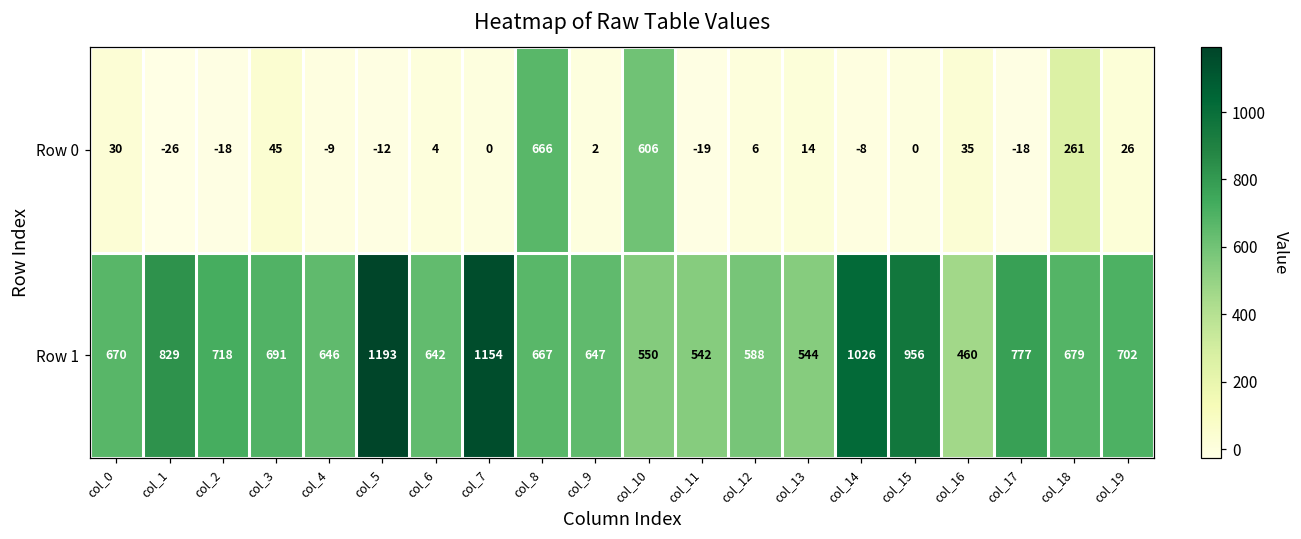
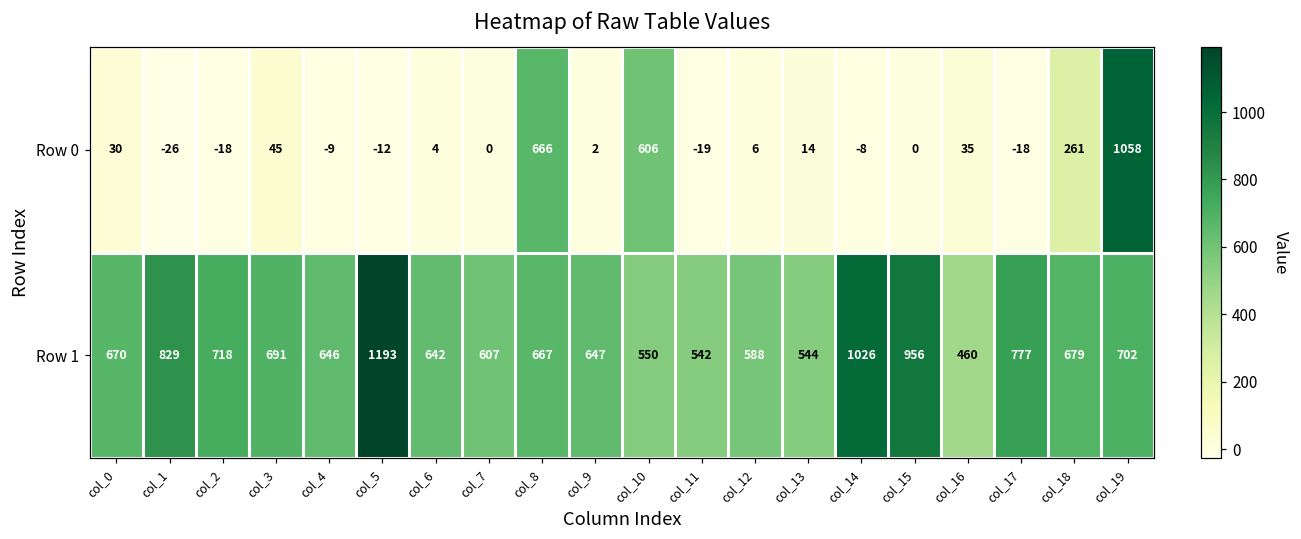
  {
    "Row 0": {
      "col_0": 30,
      "col_1": -26,
      "col_2": -18,
      "col_3": 45,
      "col_4": -9,
      "col_5": -12,
      "col_6": 4,
      "col_7": 0,
      "col_8": 666,
      "col_9": 2,
      "col_10": 606,
      "col_11": -19,
      "col_12": 6,
      "col_13": 14,
      "col_14": -8,
      "col_15": 0,
      "col_16": 35,
      "col_17": -18,
      "col_18": 261,
-     "col_19": 26
+     "col_19": 1058
    },
    "Row 1": {
      "col_0": 670,
      "col_1": 829,
      "col_2": 718,
      "col_3": 691,
      "col_4": 646,
      "col_5": 1193,
      "col_6": 642,
-     "col_7": 1154,
+     "col_7": 607,
      "col_8": 667,
      "col_9": 647,
      "col_10": 550,
      "col_11": 542,
      "col_12": 588,
      "col_13": 544,
      "col_14": 1026,
      "col_15": 956,
      "col_16": 460,
      "col_17": 777,
      "col_18": 679,
      "col_19": 702
    }
  }
